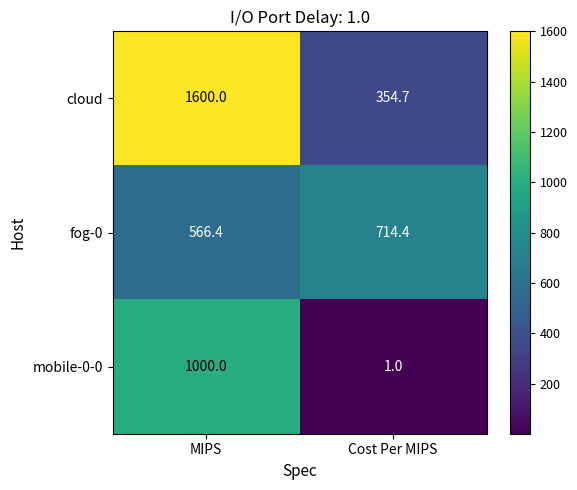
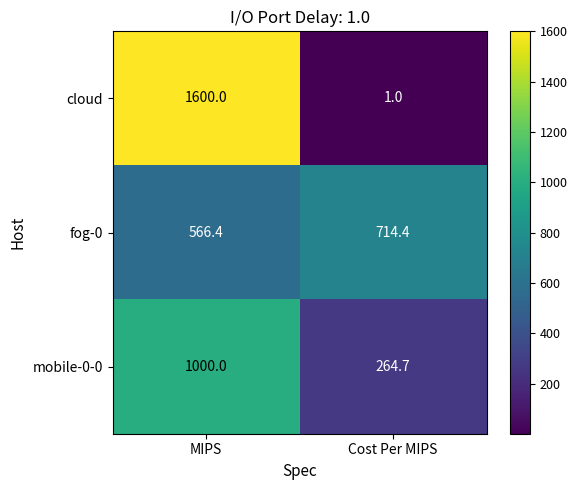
  {
    "cloud": {
      "MIPS": 1600.0,
-     "Cost Per MIPS": 354.7
+     "Cost Per MIPS": 1.0
    },
    "fog-0": {
      "MIPS": 566.4,
      "Cost Per MIPS": 714.4
    },
    "mobile-0-0": {
      "MIPS": 1000.0,
-     "Cost Per MIPS": 1.0
+     "Cost Per MIPS": 264.7
    }
  }
